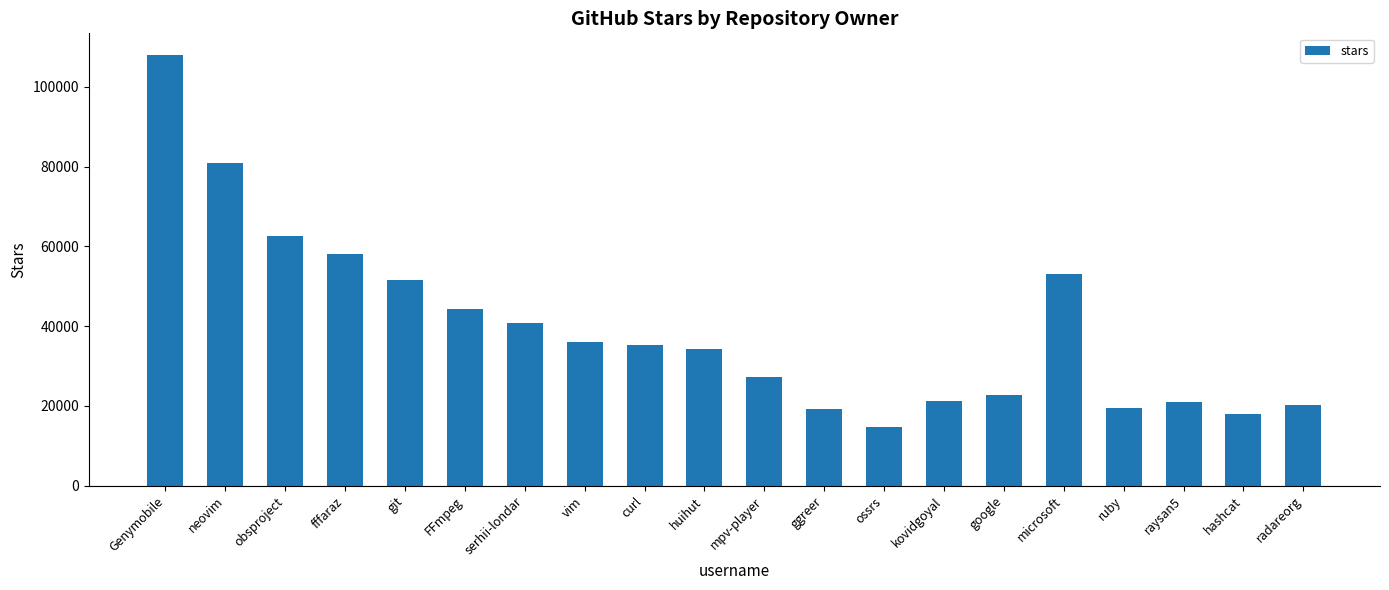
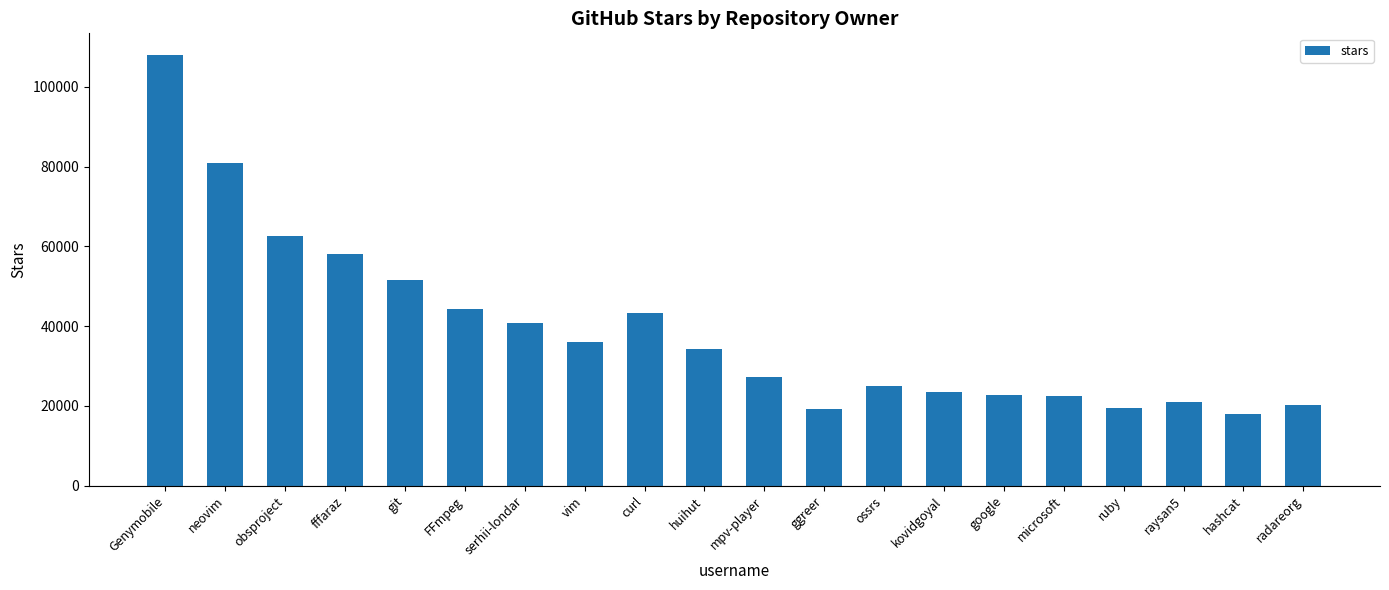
  {
    "Genymobile": 108000,
    "neovim": 81000,
    "obsproject": 63000,
    "fffaraz": 58000,
    "git": 52000,
    "FFmpeg": 44000,
    "serhii-londar": 41000,
    "vim": 36000,
-   "curl": 35000,
+   "curl": 43000,
    "huihut": 34000,
    "mpv-player": 27000,
    "ggreer": 19000,
-   "ossrs": 15000,
-   "kovidgoyal": 21000,
+   "ossrs": 25000,
+   "kovidgoyal": 24000,
    "google": 23000,
-   "microsoft": 53000,
+   "microsoft": 23000,
    "ruby": 19000,
    "raysan5": 21000,
    "hashcat": 18000,
    "radareorg": 20000
  }
